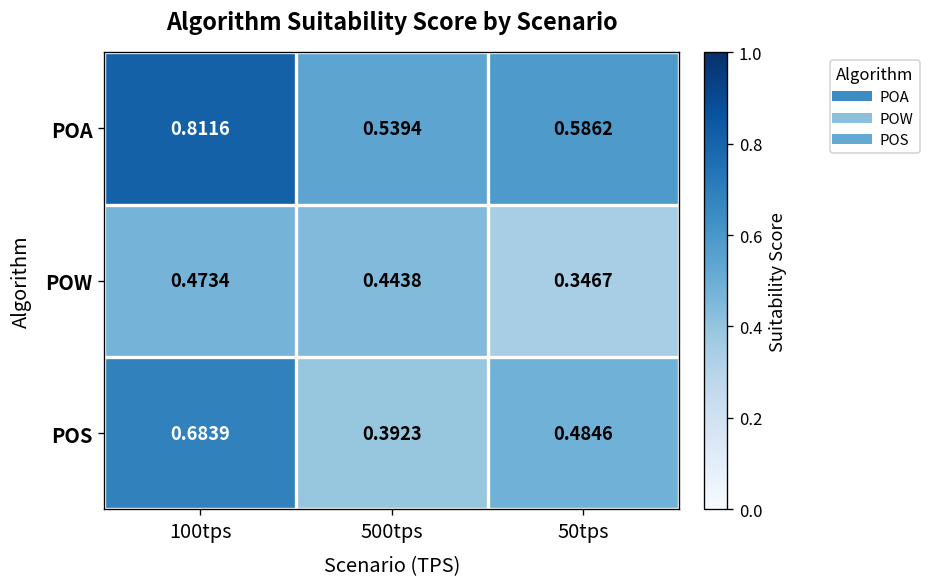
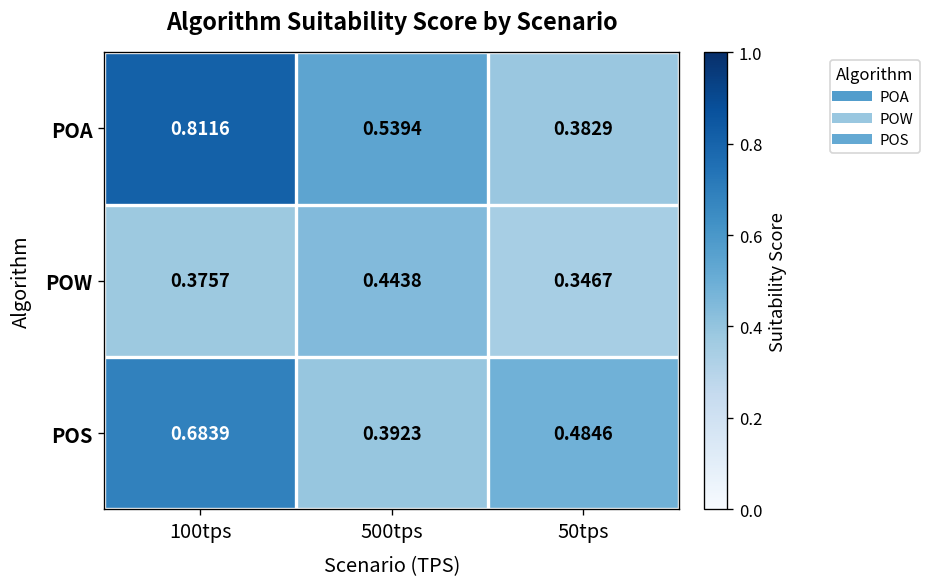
  {
    "POA": {
      "100tps": 0.8116,
      "500tps": 0.5394,
-     "50tps": 0.5862
+     "50tps": 0.3829
    },
    "POW": {
-     "100tps": 0.4734,
+     "100tps": 0.3757,
      "500tps": 0.4438,
      "50tps": 0.3467
    },
    "POS": {
      "100tps": 0.6839,
      "500tps": 0.3923,
      "50tps": 0.4846
    }
  }
